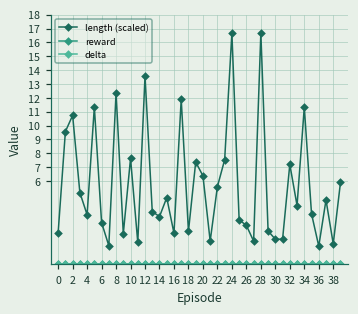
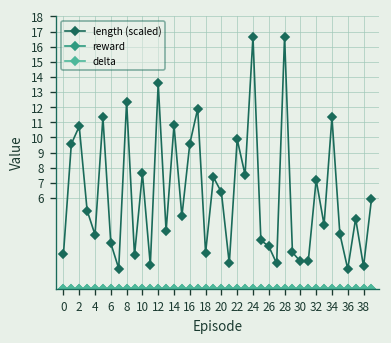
  {
    "length (scaled)": {
      "0": 2.3,
      "2": 10.7,
      "4": 3.6,
      "6": 3.0,
      "8": 12.4,
      "10": 7.6,
      "12": 13.6,
-     "14": 3.4,
-     "16": 2.2,
+     "14": 10.8,
+     "16": 9.6,
      "18": 2.4,
      "20": 6.4,
-     "22": 5.6,
+     "22": 9.9,
      "24": 16.7,
      "26": 2.8,
      "28": 16.7,
      "30": 1.8,
      "32": 7.2,
      "34": 11.3,
      "36": 1.3,
      "38": 1.5
    },
    "delta": {
      "0": 0.0,
      "2": 0.0,
      "4": 0.0,
      "6": 0.0,
      "8": 0.0,
      "10": 0.0,
      "12": 0.0,
      "14": 0.0,
      "16": 0.0,
      "18": 0.0,
      "20": 0.0,
      "22": 0.0,
      "24": 0.0,
      "26": 0.0,
      "28": 0.0,
      "30": 0.0,
      "32": 0.0,
      "34": 0.0,
      "36": 0.0,
      "38": 0.0
    }
  }
